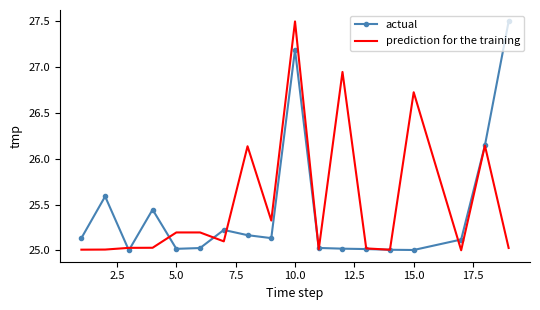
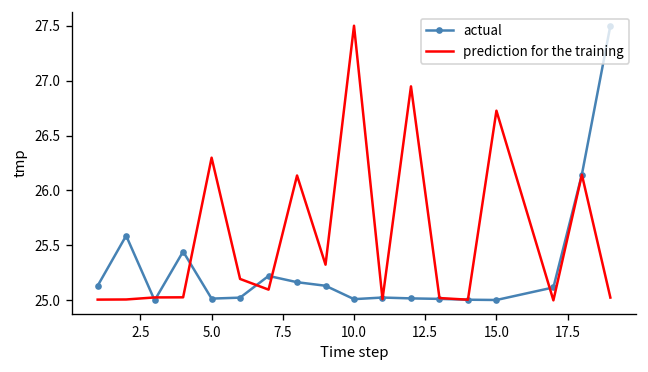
  {
    "actual": {
      "5.0": 25.0,
-     "10.0": 27.2,
+     "10.0": 25.0,
      "15.0": 25.0
    },
    "prediction for the training": {
-     "5.0": 25.2,
+     "5.0": 26.3,
      "10.0": 27.5,
      "15.0": 26.7
    }
  }
